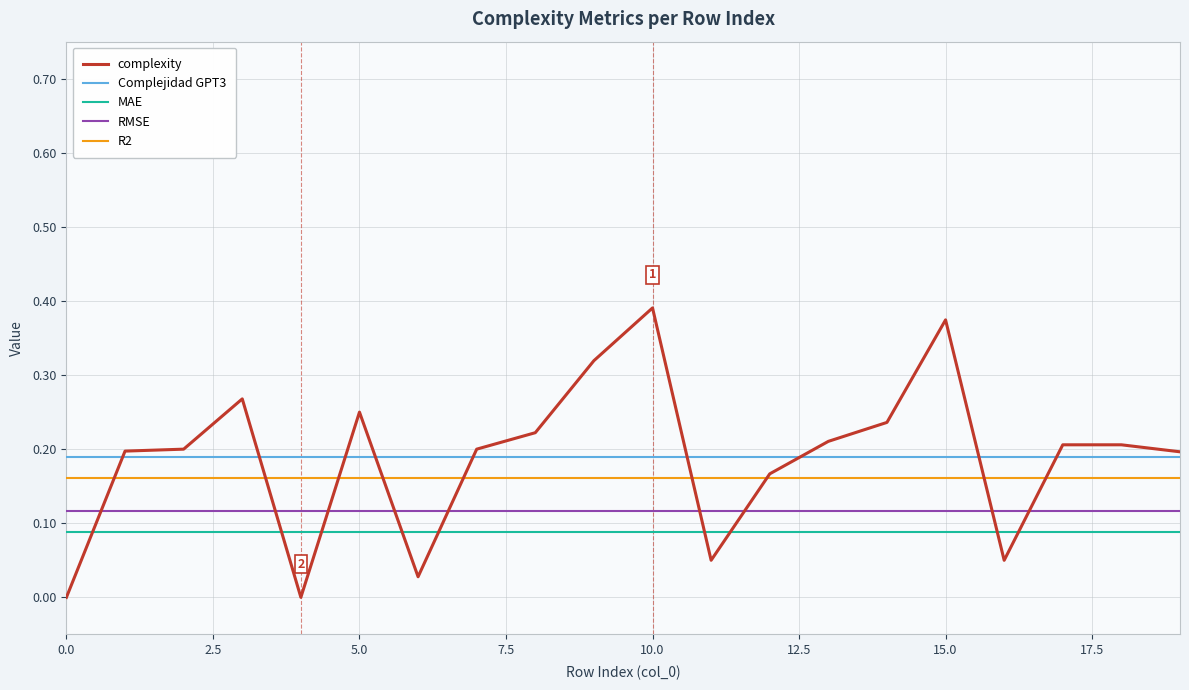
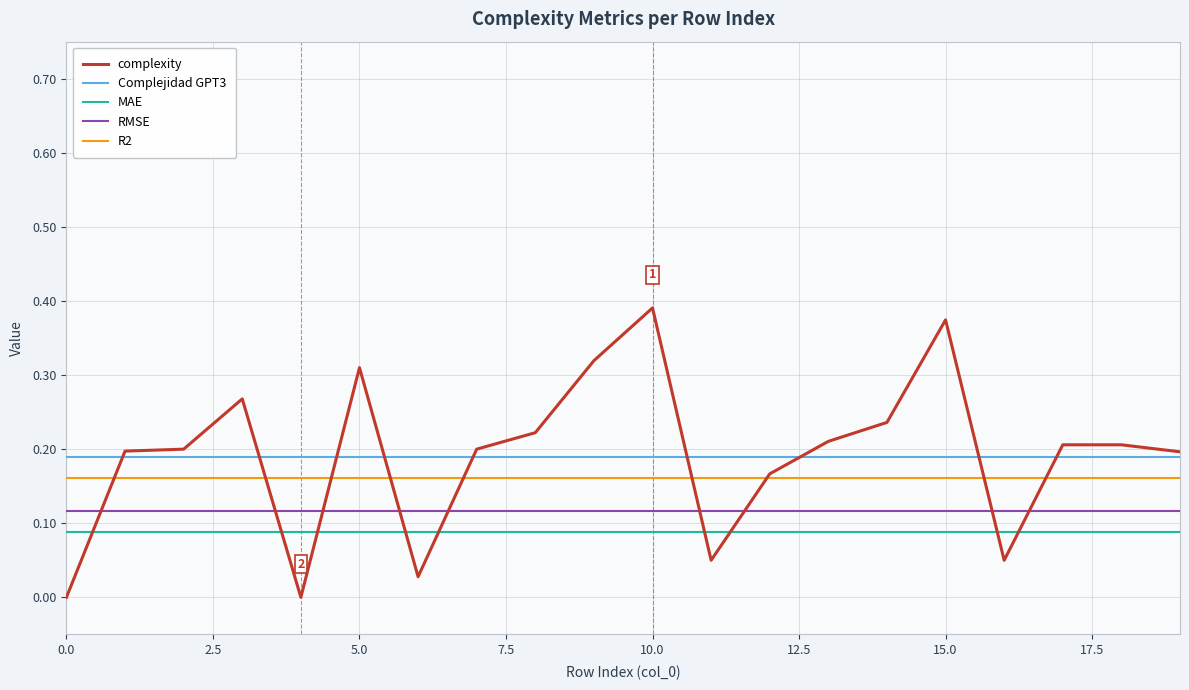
  {
    "complexity": {
      "0.0": 0.00,
-     "5.0": 0.25,
+     "5.0": 0.31,
      "10.0": 0.39,
      "15.0": 0.37
    },
    "Complejidad GPT3": {
      "0.0": 0.19,
      "5.0": 0.19,
      "10.0": 0.19,
      "15.0": 0.19
    },
    "MAE": {
      "0.0": 0.09,
      "5.0": 0.09,
      "10.0": 0.09,
      "15.0": 0.09
    },
    "RMSE": {
      "0.0": 0.12,
      "5.0": 0.12,
      "10.0": 0.12,
      "15.0": 0.12
    },
    "R2": {
      "0.0": 0.16,
      "5.0": 0.16,
      "10.0": 0.16,
      "15.0": 0.16
    }
  }
